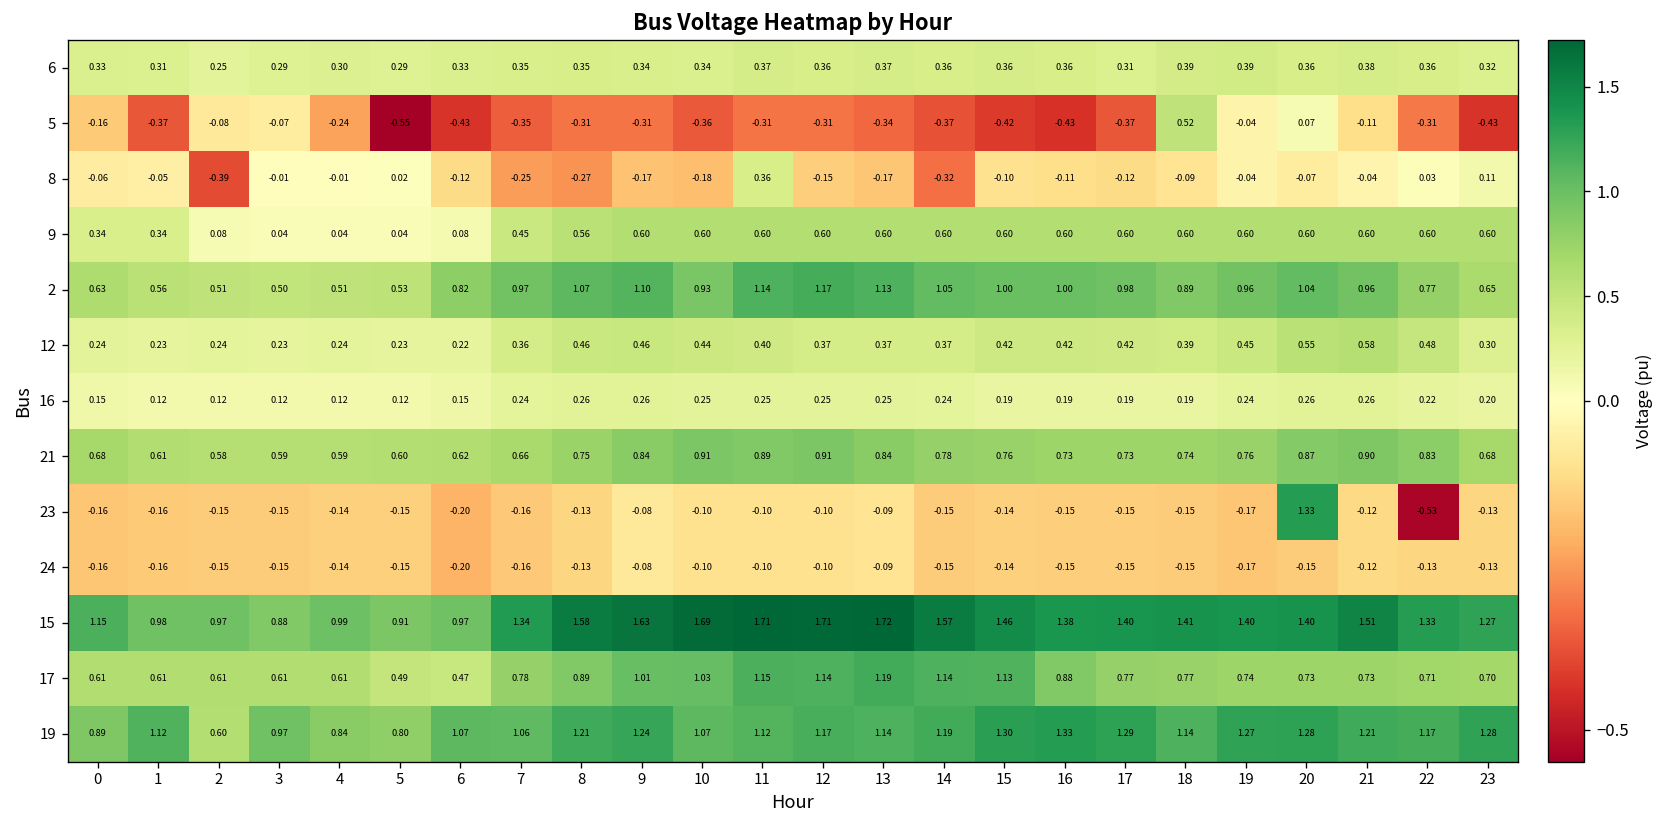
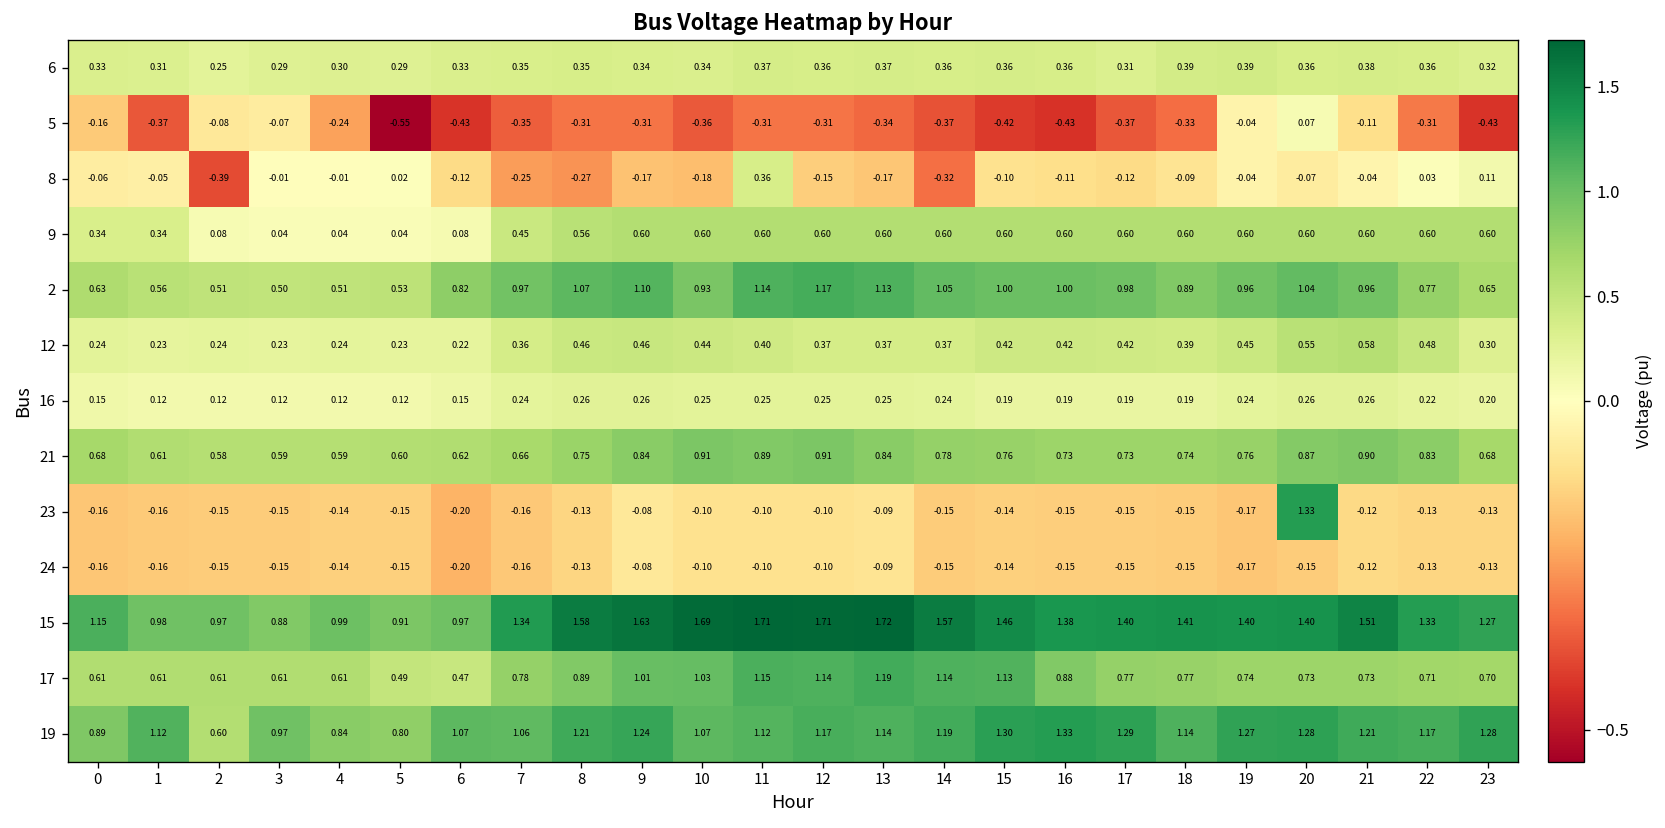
  {
    "5": {
      "0": -0.16,
      "1": -0.37,
      "2": -0.08,
      "3": -0.07,
      "4": -0.24,
      "5": -0.55,
      "6": -0.43,
      "7": -0.35,
      "8": -0.31,
      "9": -0.31,
      "10": -0.36,
      "11": -0.31,
      "12": -0.31,
      "13": -0.34,
      "14": -0.37,
      "15": -0.42,
      "16": -0.43,
      "17": -0.37,
-     "18": 0.52,
+     "18": -0.33,
      "19": -0.04,
      "20": 0.07,
      "21": -0.11,
      "22": -0.31,
      "23": -0.43
    },
    "23": {
      "0": -0.16,
      "1": -0.16,
      "2": -0.15,
      "3": -0.15,
      "4": -0.14,
      "5": -0.15,
      "6": -0.20,
      "7": -0.16,
      "8": -0.13,
      "9": -0.08,
      "10": -0.10,
      "11": -0.10,
      "12": -0.10,
      "13": -0.09,
      "14": -0.15,
      "15": -0.14,
      "16": -0.15,
      "17": -0.15,
      "18": -0.15,
      "19": -0.17,
      "20": 1.33,
      "21": -0.12,
-     "22": -0.53,
+     "22": -0.13,
      "23": -0.13
    }
  }
